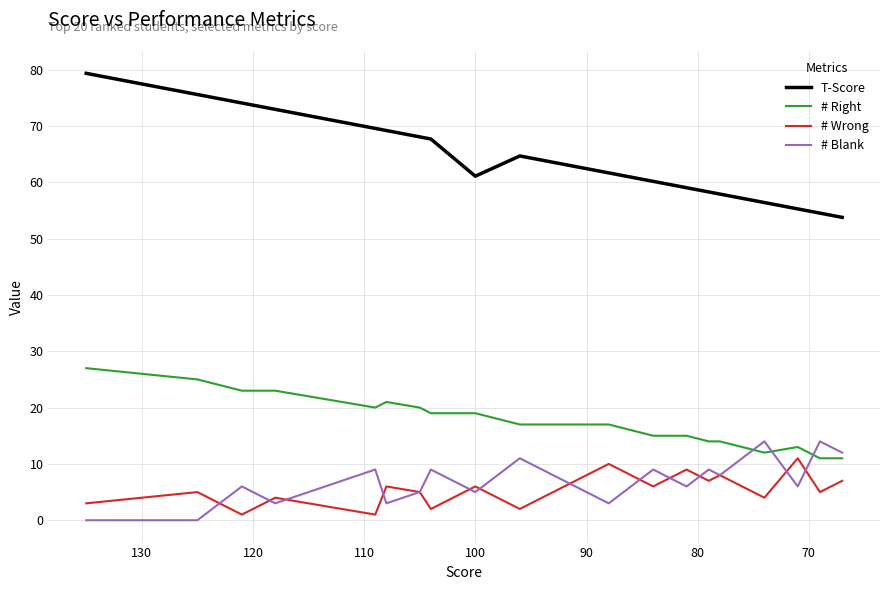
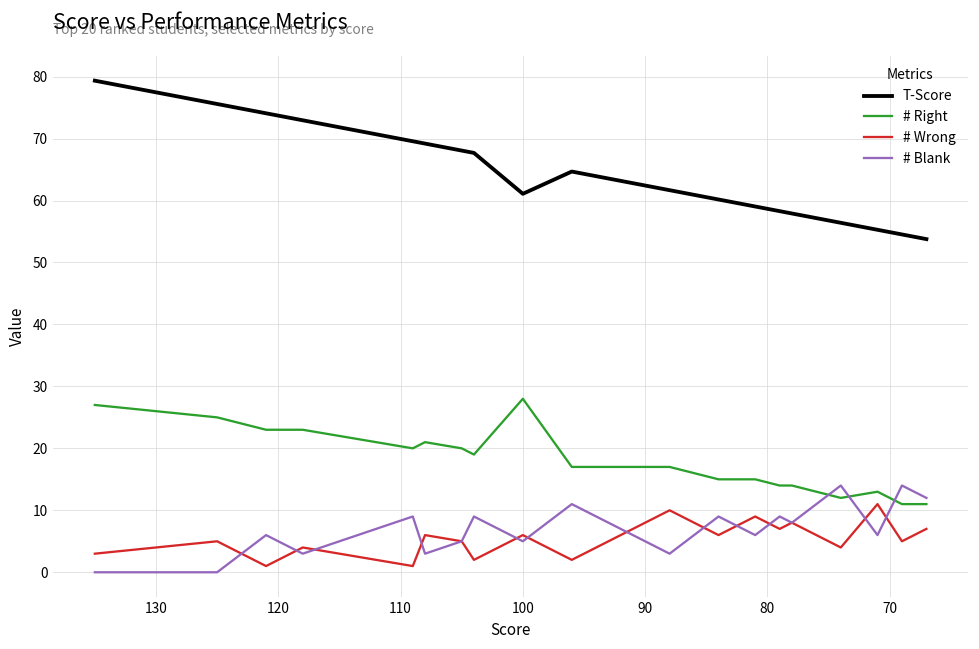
  {
    "T-Score": {
      "100": 61
    },
    "# Right": {
-     "100": 19
+     "100": 28
    },
    "# Wrong": {
      "100": 6
    },
    "# Blank": {
      "100": 5
    }
  }
